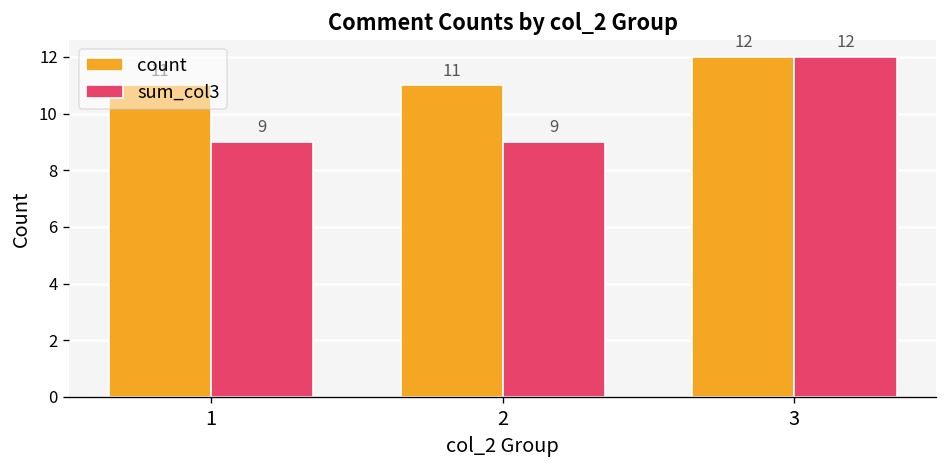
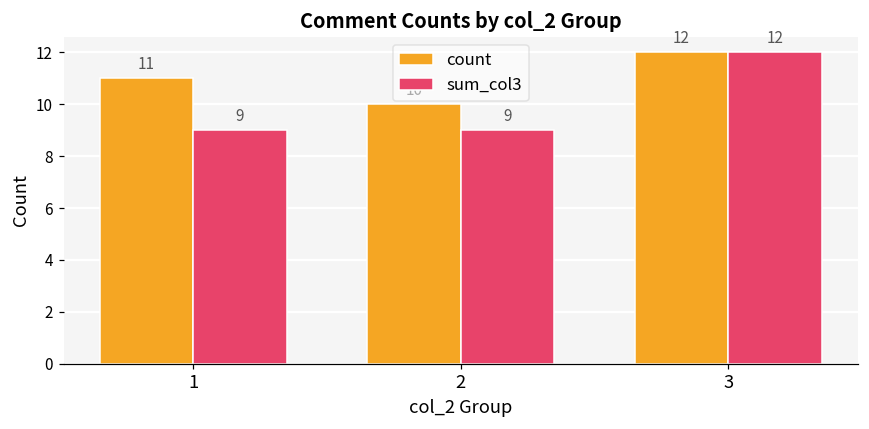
  {
    "count": {
-     "2": 11,
+     "2": 10,
      "3": 12
    },
    "sum_col3": {
      "1": 9,
      "2": 9,
      "3": 12
    }
  }
